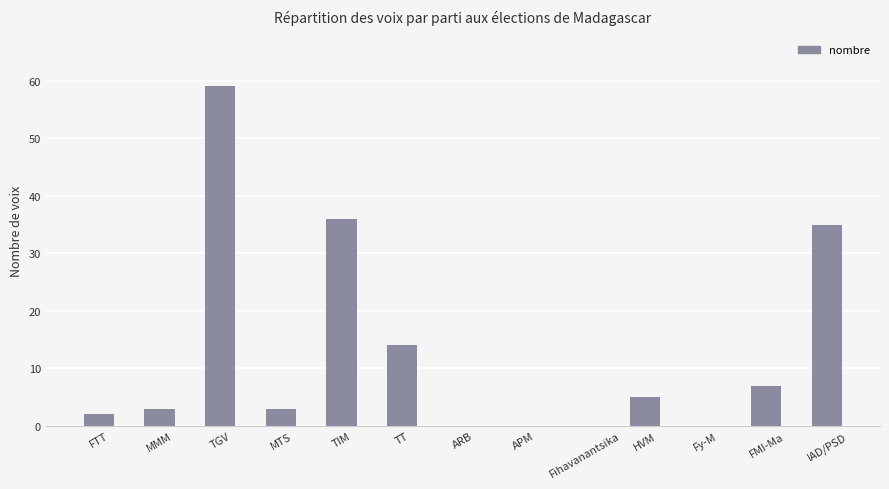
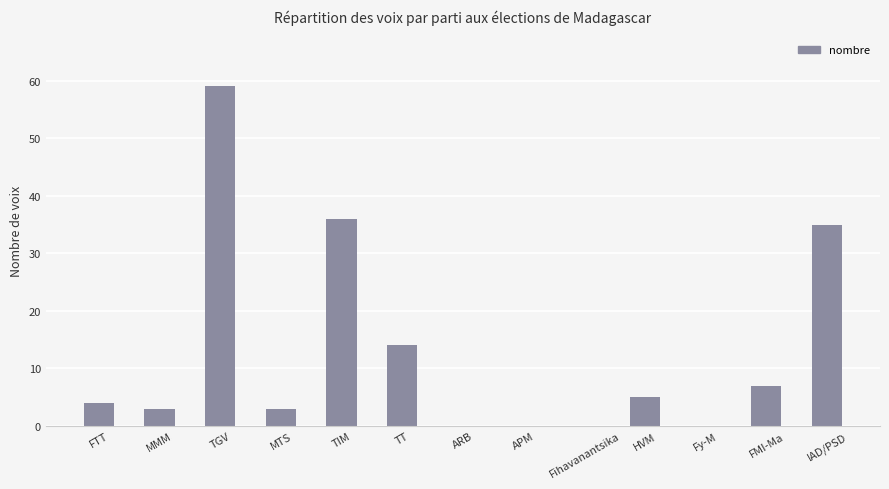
  {
-   "FTT": 2,
+   "FTT": 4,
    "MMM": 3,
    "TGV": 59,
    "MTS": 3,
    "TIM": 36,
    "TT": 14,
    "ARB": 0,
    "APM": 0,
    "Fihavanantsika": 0,
    "HVM": 5,
    "Fy-M": 0,
    "FMI-Ma": 7,
    "IAD/PSD": 35
  }
